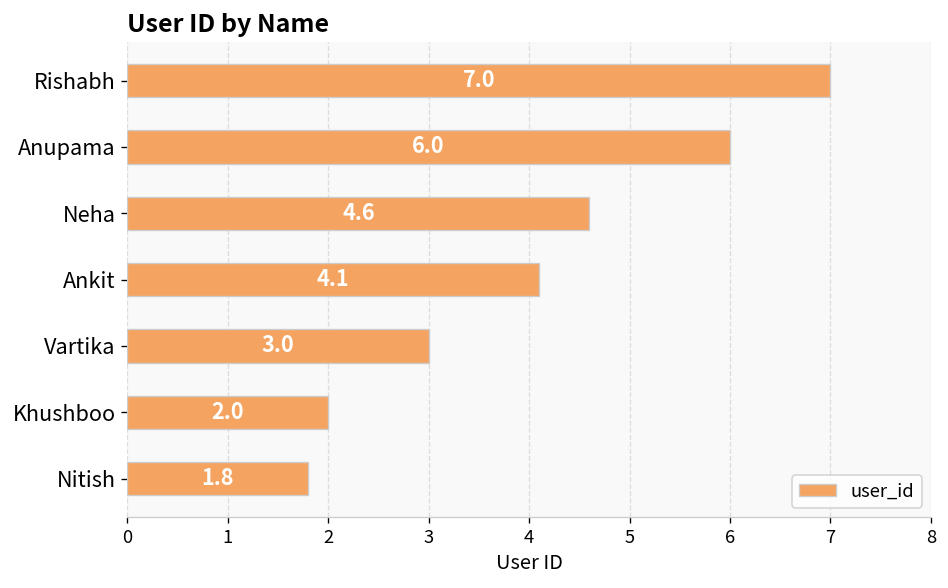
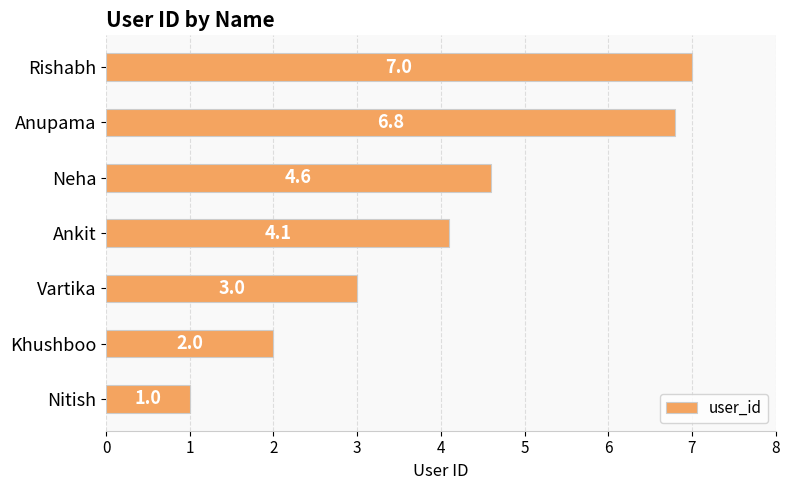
  {
    "Rishabh": 7.0,
-   "Anupama": 6.0,
+   "Anupama": 6.8,
    "Neha": 4.6,
    "Ankit": 4.1,
    "Vartika": 3.0,
    "Khushboo": 2.0,
-   "Nitish": 1.8
+   "Nitish": 1.0
  }
